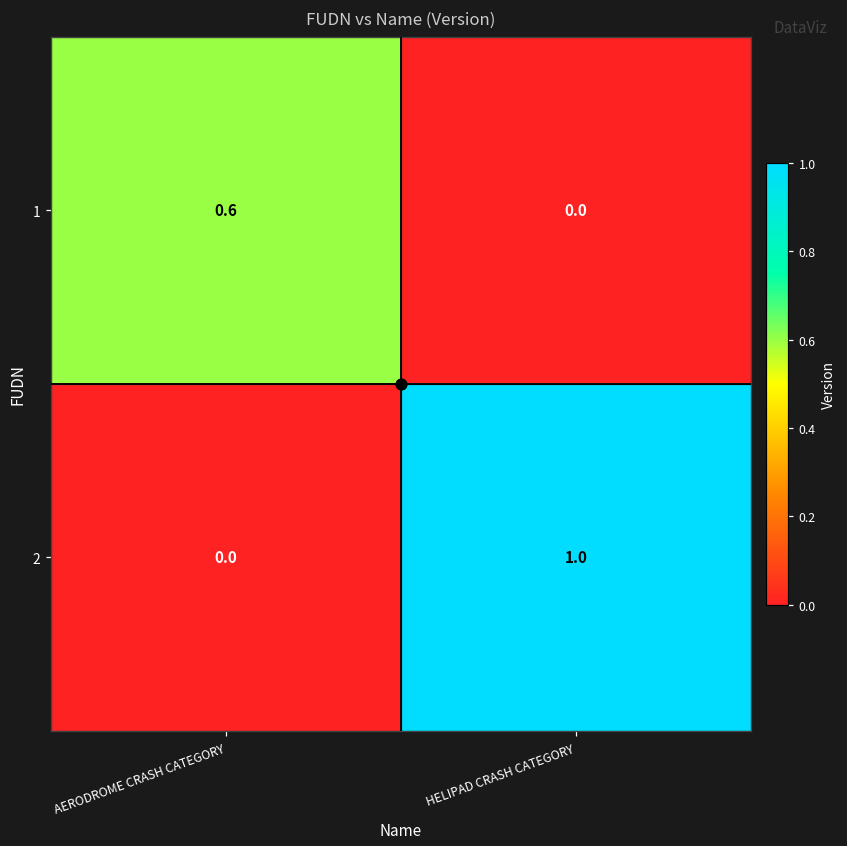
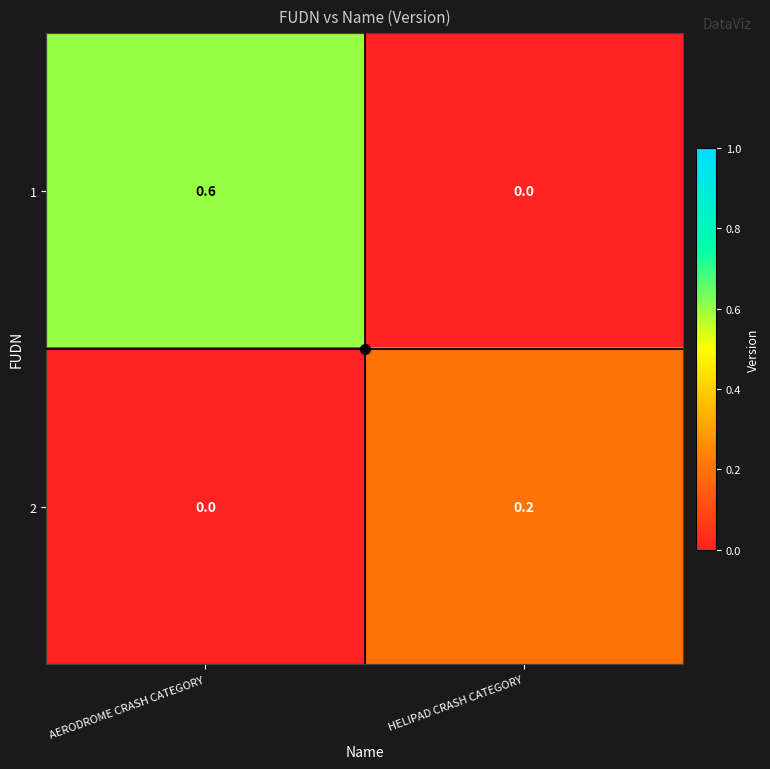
  {
    "1": {
      "AERODROME CRASH CATEGORY": 0.6,
      "HELIPAD CRASH CATEGORY": 0.0
    },
    "2": {
      "AERODROME CRASH CATEGORY": 0.0,
-     "HELIPAD CRASH CATEGORY": 1.0
+     "HELIPAD CRASH CATEGORY": 0.2
    }
  }
